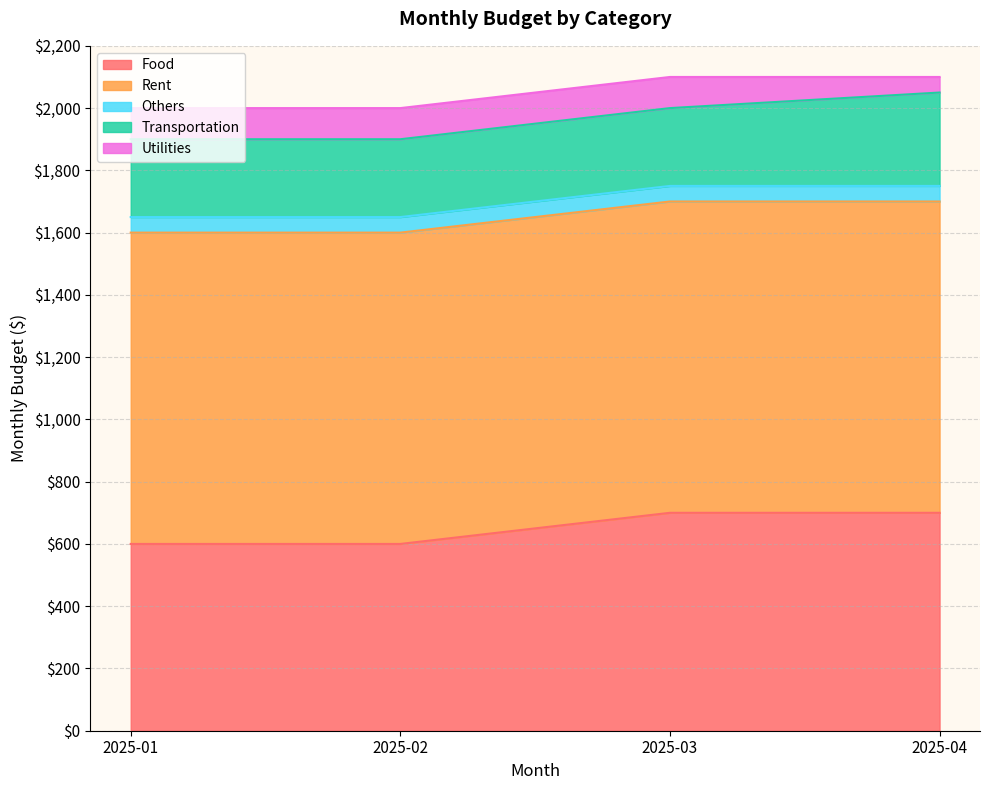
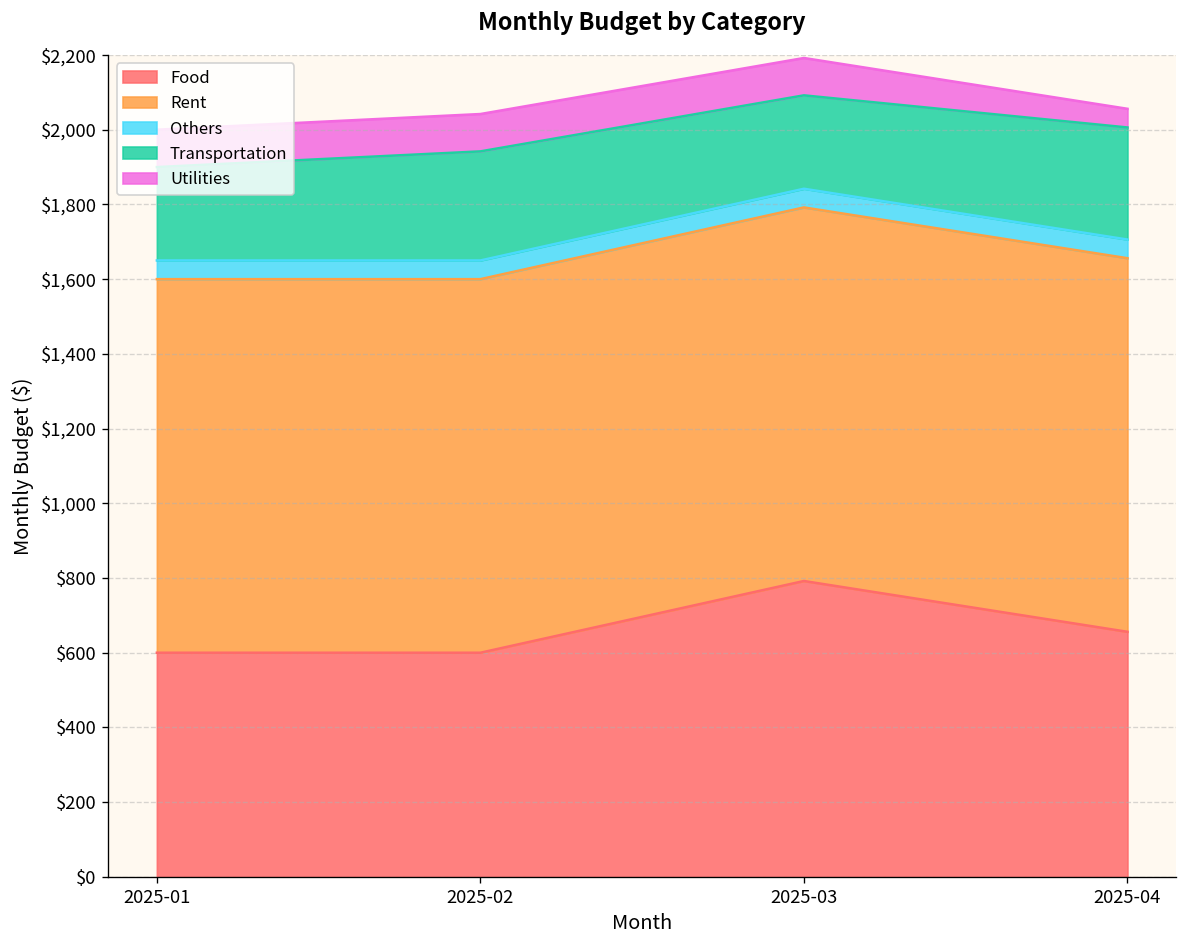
  {
    "Food": {
      "2025-01": "$600",
      "2025-02": "$600",
-     "2025-03": "$700",
-     "2025-04": "$700"
+     "2025-03": "$790",
+     "2025-04": "$660"
    },
    "Rent": {
      "2025-01": "$1,000",
      "2025-02": "$1,000",
      "2025-03": "$1,000",
      "2025-04": "$1,000"
    },
    "Others": {
      "2025-01": "$50",
      "2025-02": "$50",
      "2025-03": "$50",
      "2025-04": "$50"
    },
    "Transportation": {
-     "2025-02": "$250",
+     "2025-02": "$290",
      "2025-03": "$250",
      "2025-04": "$300"
    },
    "Utilities": {
      "2025-02": "$100",
      "2025-03": "$100",
      "2025-04": "$50"
    }
  }
